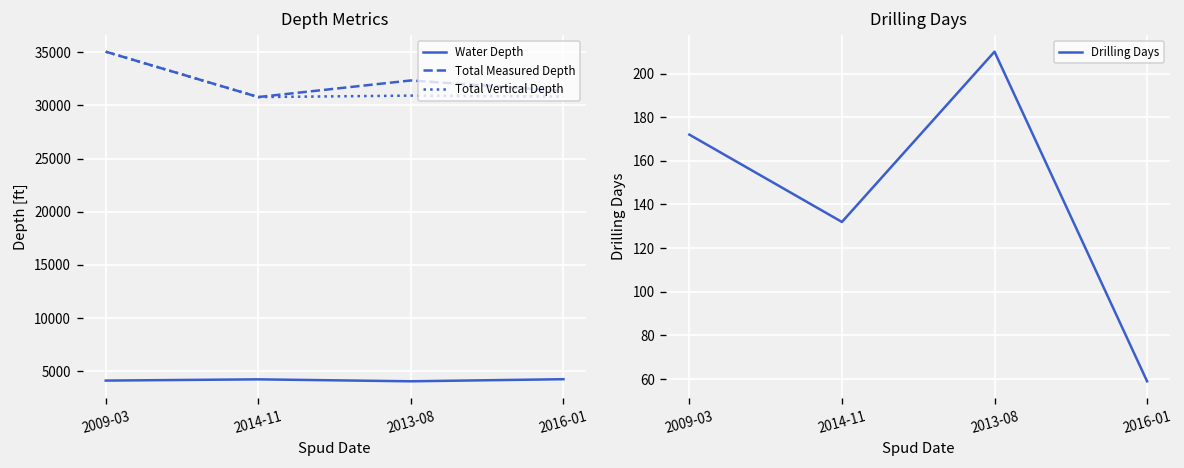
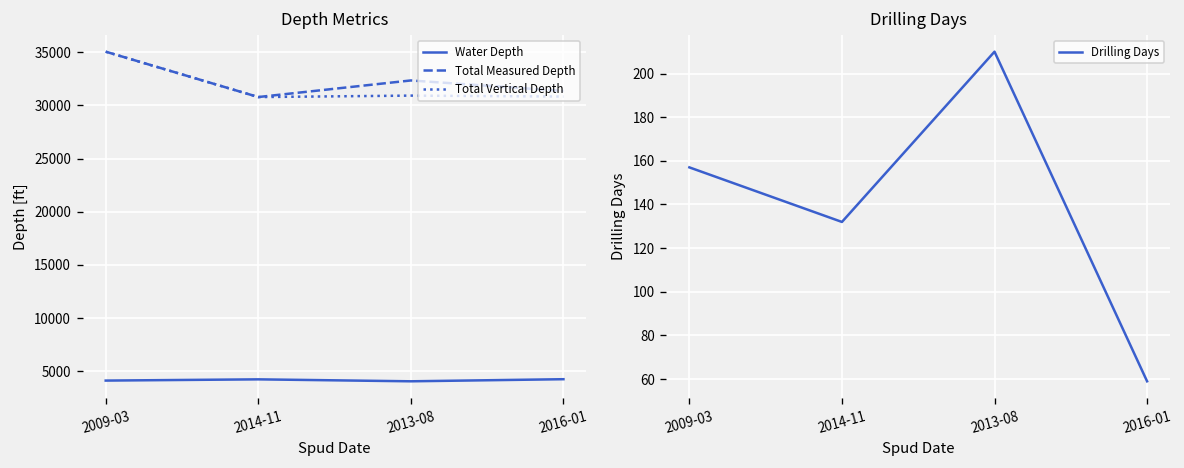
  {
    "Drilling Days": {
-     "2009-03": 172,
+     "2009-03": 157,
      "2014-11": 132,
      "2013-08": 210,
      "2016-01": 59
    }
  }
